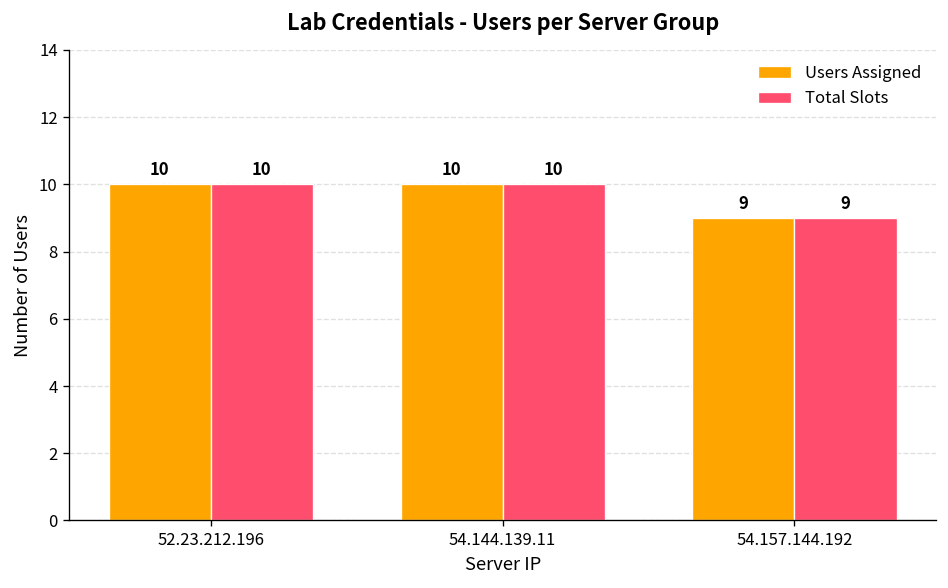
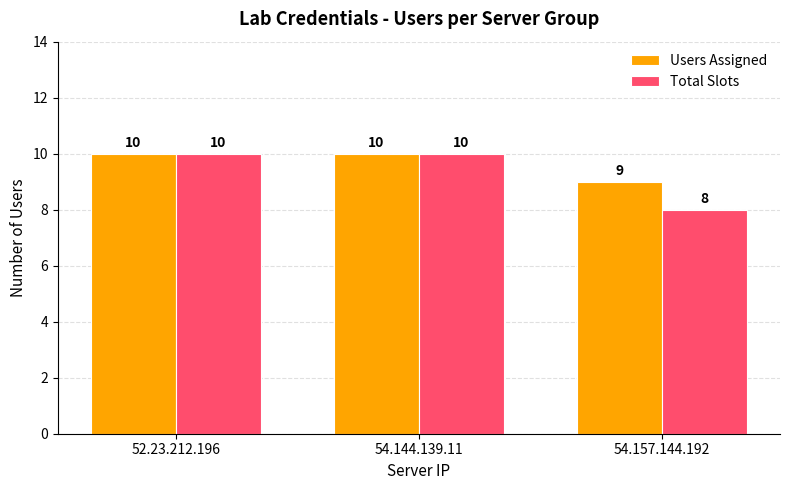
  {
    "Users Assigned": {
      "52.23.212.196": 10,
      "54.144.139.11": 10,
      "54.157.144.192": 9
    },
    "Total Slots": {
      "52.23.212.196": 10,
      "54.144.139.11": 10,
-     "54.157.144.192": 9
+     "54.157.144.192": 8
    }
  }
